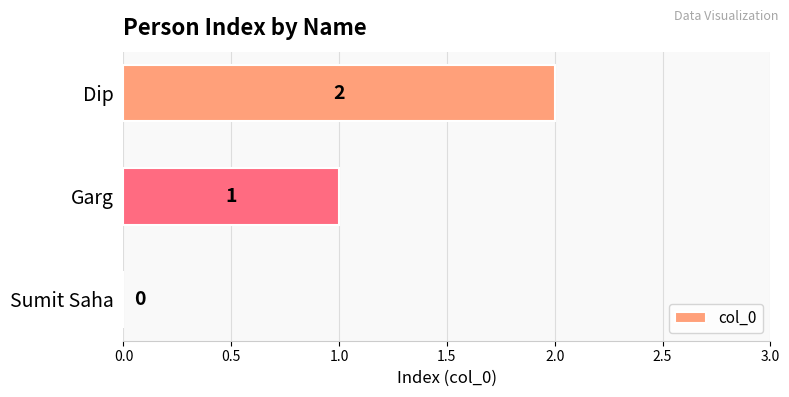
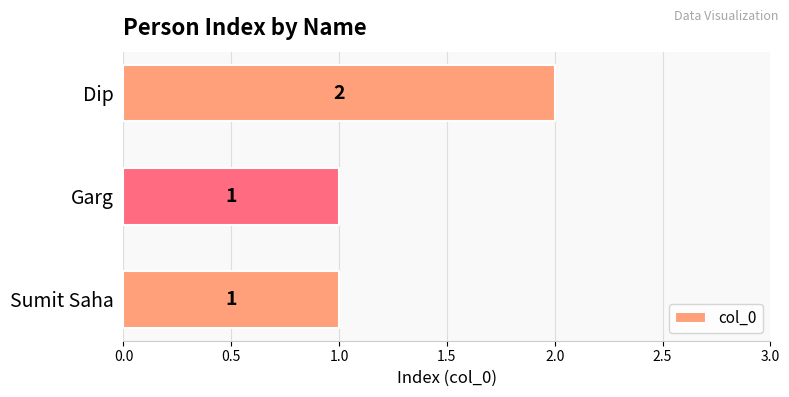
  {
    "Dip": 2,
    "Garg": 1,
-   "Sumit Saha": 0
+   "Sumit Saha": 1
  }
